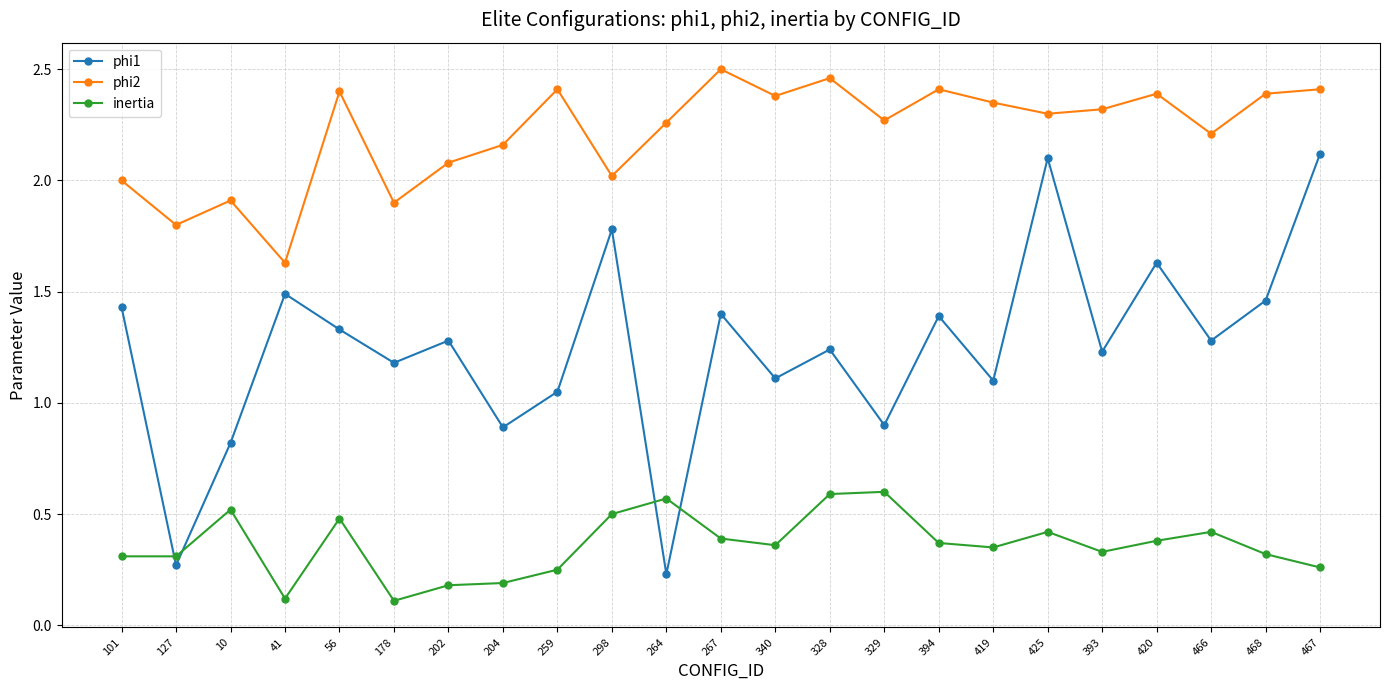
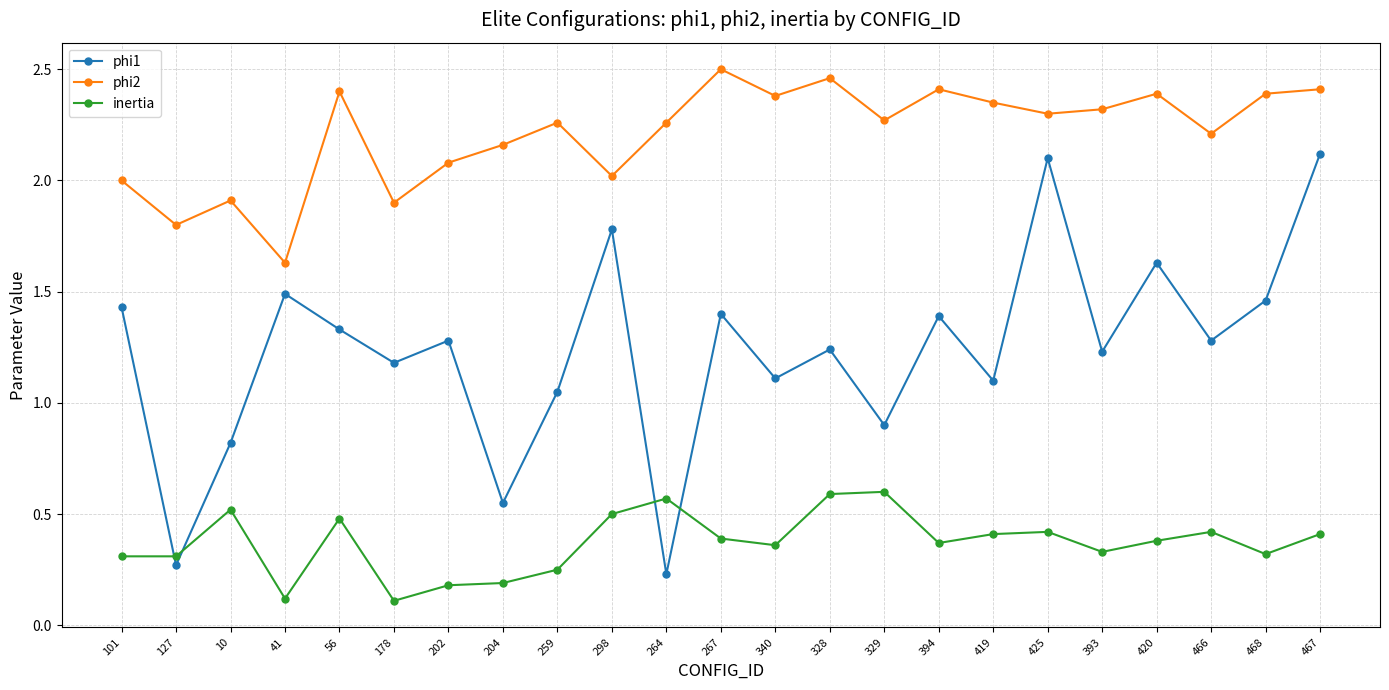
  {
    "phi1": {
      "101": 1.43,
      "127": 0.27,
      "10": 0.82,
      "41": 1.49,
      "56": 1.33,
      "178": 1.18,
      "202": 1.28,
-     "204": 0.89,
+     "204": 0.55,
      "259": 1.05,
      "298": 1.78,
      "264": 0.23,
      "267": 1.40,
      "340": 1.11,
      "328": 1.24,
      "329": 0.90,
      "394": 1.39,
      "419": 1.10,
      "425": 2.10,
      "393": 1.23,
      "420": 1.63,
      "466": 1.28,
      "468": 1.46,
      "467": 2.12
    },
    "phi2": {
      "101": 2.00,
      "127": 1.80,
      "10": 1.91,
      "41": 1.63,
      "56": 2.40,
      "178": 1.90,
      "202": 2.08,
      "204": 2.16,
-     "259": 2.41,
+     "259": 2.26,
      "298": 2.02,
      "264": 2.26,
      "267": 2.50,
      "340": 2.38,
      "328": 2.46,
      "329": 2.27,
      "394": 2.41,
      "419": 2.35,
      "425": 2.30,
      "393": 2.32,
      "420": 2.39,
      "466": 2.21,
      "468": 2.39,
      "467": 2.41
    },
    "inertia": {
      "101": 0.31,
      "127": 0.31,
      "10": 0.52,
      "41": 0.12,
      "56": 0.48,
      "178": 0.11,
      "202": 0.18,
      "204": 0.19,
      "259": 0.25,
      "298": 0.50,
      "264": 0.57,
      "267": 0.39,
      "340": 0.36,
      "328": 0.59,
      "329": 0.60,
      "394": 0.37,
-     "419": 0.35,
+     "419": 0.41,
      "425": 0.42,
      "393": 0.33,
      "420": 0.38,
      "466": 0.42,
      "468": 0.32,
-     "467": 0.26
+     "467": 0.41
    }
  }
